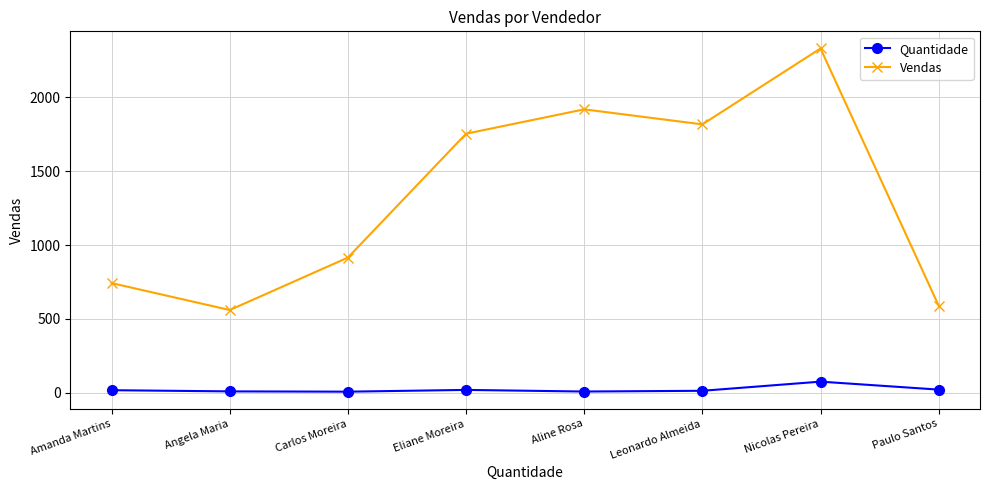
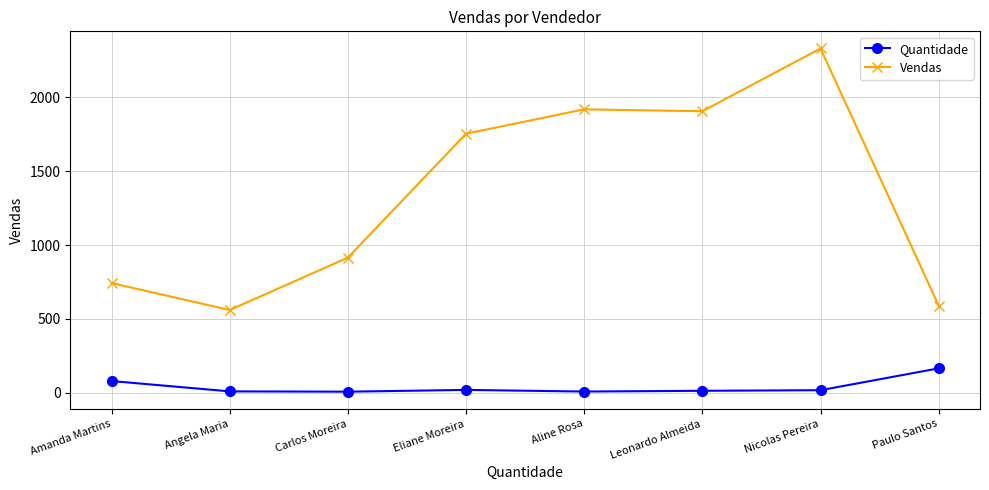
  {
    "Quantidade": {
-     "Amanda Martins": 20,
+     "Amanda Martins": 80,
      "Angela Maria": 10,
      "Carlos Moreira": 10,
      "Eliane Moreira": 20,
      "Aline Rosa": 10,
      "Leonardo Almeida": 10,
-     "Nicolas Pereira": 70,
-     "Paulo Santos": 20
+     "Nicolas Pereira": 20,
+     "Paulo Santos": 160
    },
    "Vendas": {
      "Amanda Martins": 740,
      "Angela Maria": 560,
      "Carlos Moreira": 910,
      "Eliane Moreira": 1750,
      "Aline Rosa": 1920,
-     "Leonardo Almeida": 1820,
+     "Leonardo Almeida": 1910,
      "Nicolas Pereira": 2330,
      "Paulo Santos": 590
    }
  }
